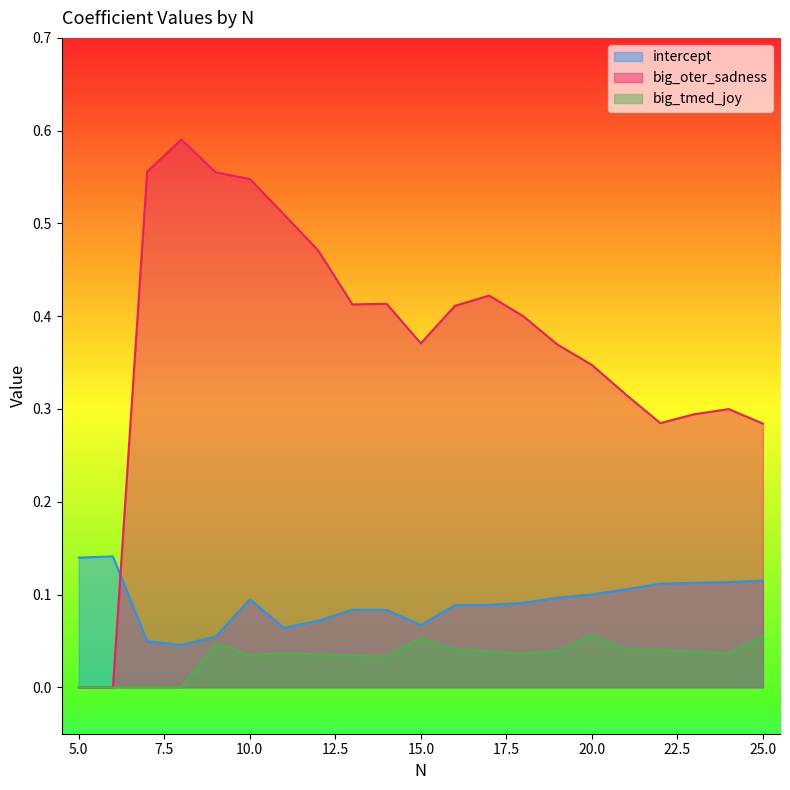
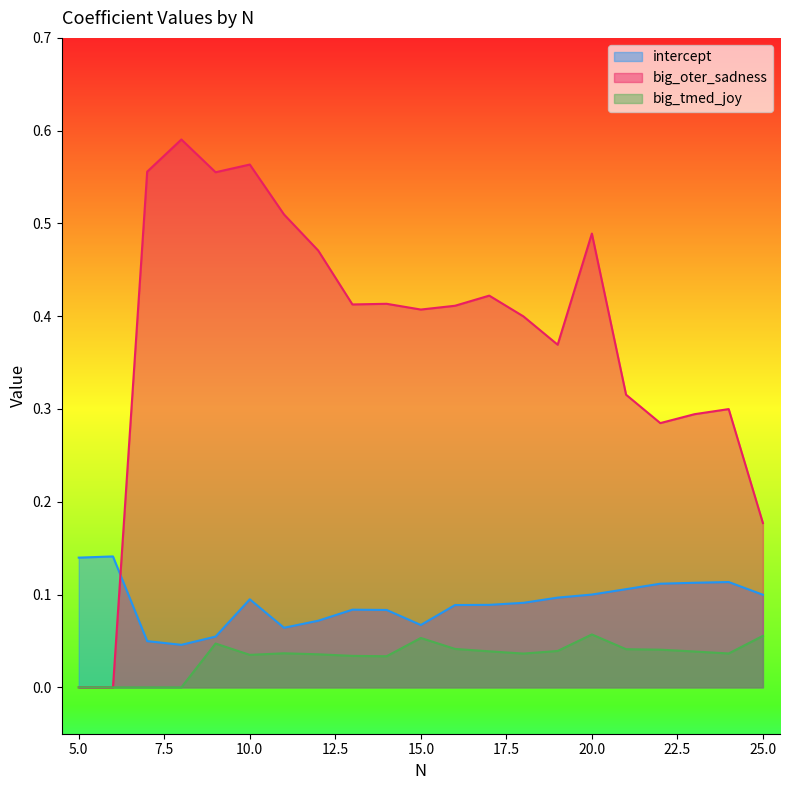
  {
    "intercept": {
      "5.0": 0.14,
      "10.0": 0.09,
      "15.0": 0.07,
      "20.0": 0.10,
-     "25.0": 0.12
+     "25.0": 0.10
    },
    "big_oter_sadness": {
-     "10.0": 0.55,
-     "15.0": 0.37,
-     "20.0": 0.35,
-     "25.0": 0.28
+     "10.0": 0.56,
+     "15.0": 0.41,
+     "20.0": 0.49,
+     "25.0": 0.18
    },
    "big_tmed_joy": {
      "10.0": 0.04,
      "15.0": 0.05,
      "20.0": 0.06,
      "25.0": 0.06
    }
  }
